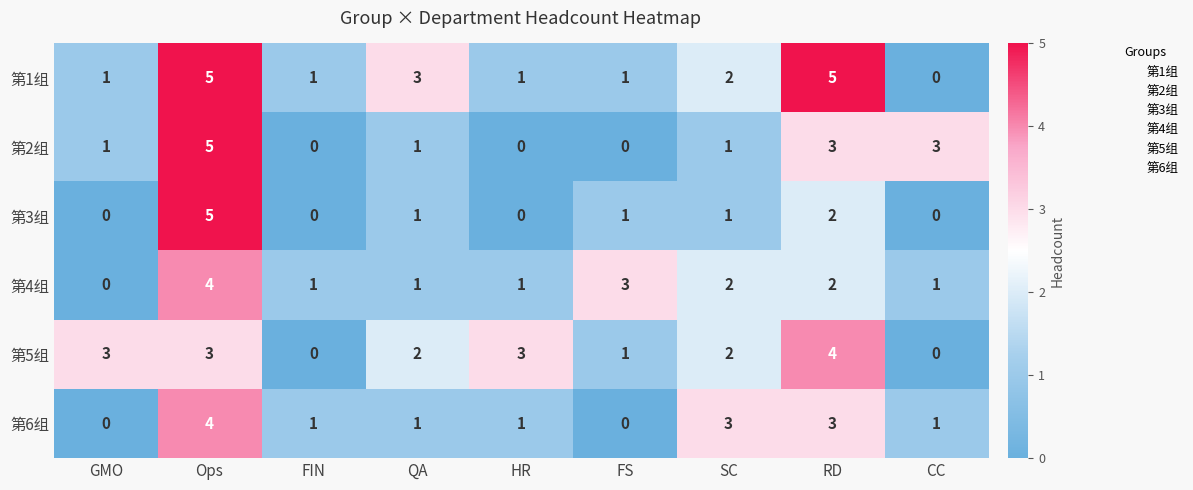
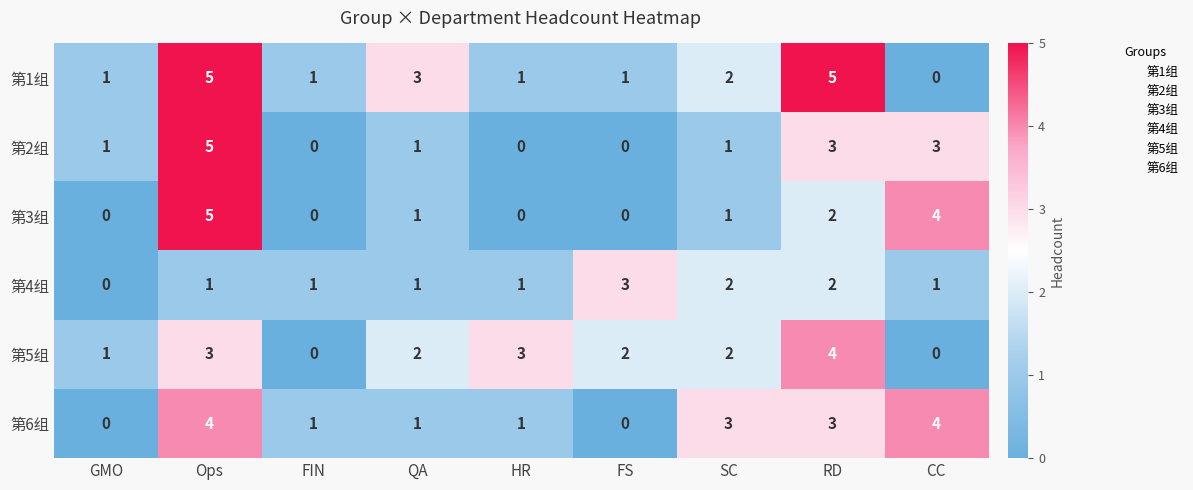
  {
    "第1组": {
      "GMO": 1,
      "Ops": 5,
      "FIN": 1,
      "QA": 3,
      "HR": 1,
      "FS": 1,
      "SC": 2,
      "RD": 5,
      "CC": 0
    },
    "第2组": {
      "GMO": 1,
      "Ops": 5,
      "FIN": 0,
      "QA": 1,
      "HR": 0,
      "FS": 0,
      "SC": 1,
      "RD": 3,
      "CC": 3
    },
    "第3组": {
      "GMO": 0,
      "Ops": 5,
      "FIN": 0,
      "QA": 1,
      "HR": 0,
-     "FS": 1,
+     "FS": 0,
      "SC": 1,
      "RD": 2,
-     "CC": 0
+     "CC": 4
    },
    "第4组": {
      "GMO": 0,
-     "Ops": 4,
+     "Ops": 1,
      "FIN": 1,
      "QA": 1,
      "HR": 1,
      "FS": 3,
      "SC": 2,
      "RD": 2,
      "CC": 1
    },
    "第5组": {
-     "GMO": 3,
+     "GMO": 1,
      "Ops": 3,
      "FIN": 0,
      "QA": 2,
      "HR": 3,
-     "FS": 1,
+     "FS": 2,
      "SC": 2,
      "RD": 4,
      "CC": 0
    },
    "第6组": {
      "GMO": 0,
      "Ops": 4,
      "FIN": 1,
      "QA": 1,
      "HR": 1,
      "FS": 0,
      "SC": 3,
      "RD": 3,
-     "CC": 1
+     "CC": 4
    }
  }
